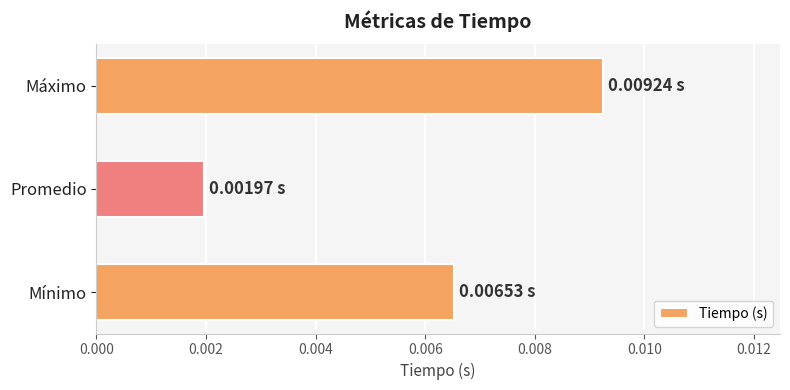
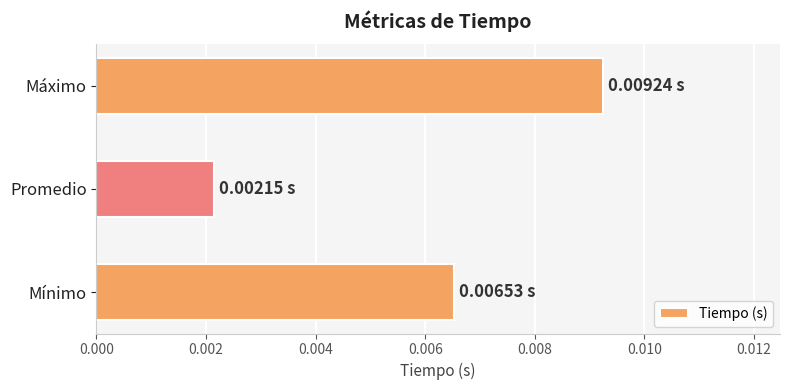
  {
    "Máximo": 0.00924,
-   "Promedio": 0.00197,
+   "Promedio": 0.00215,
    "Mínimo": 0.00653
  }
